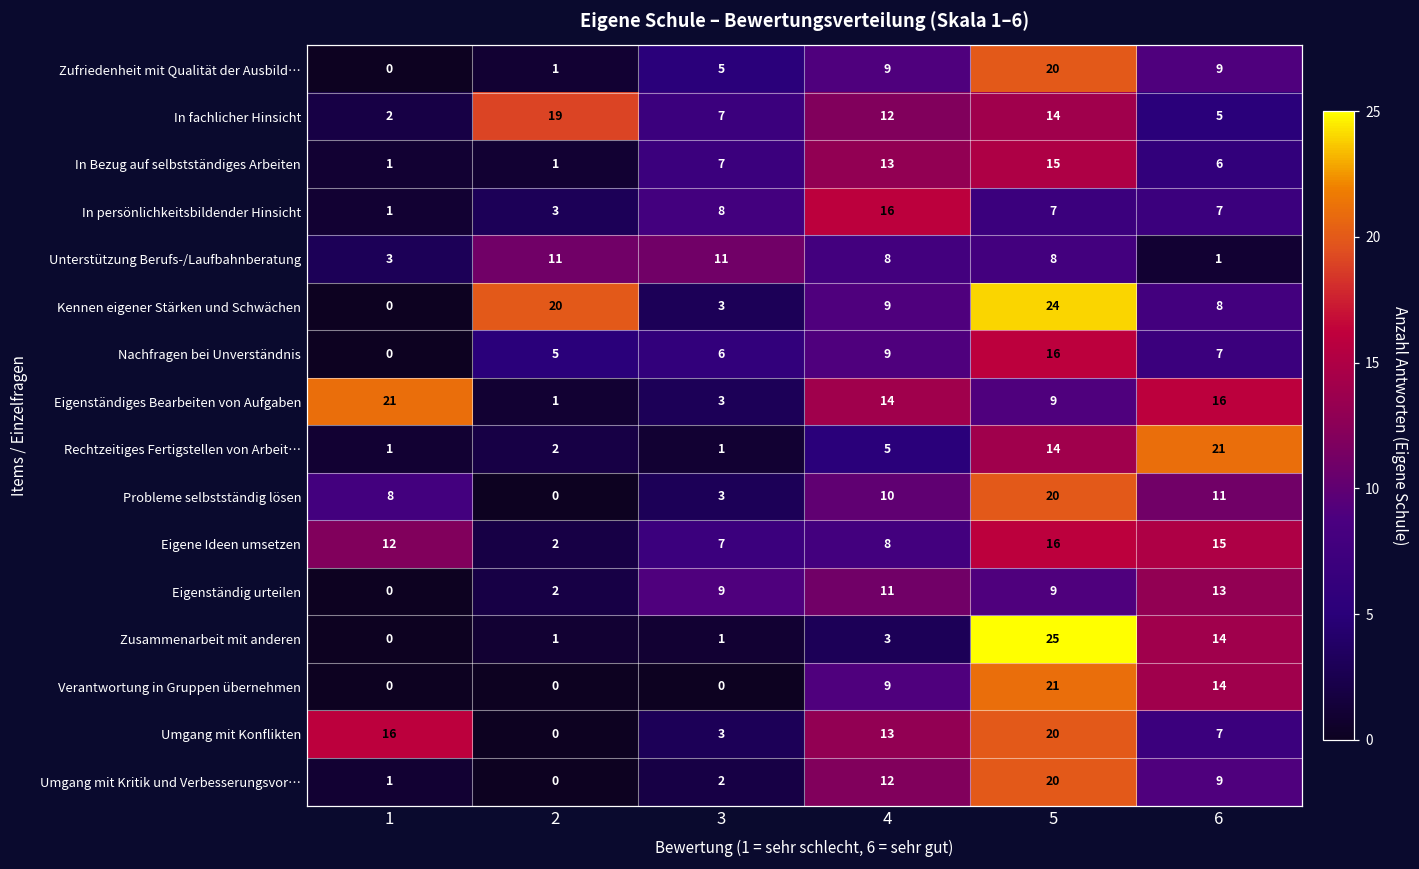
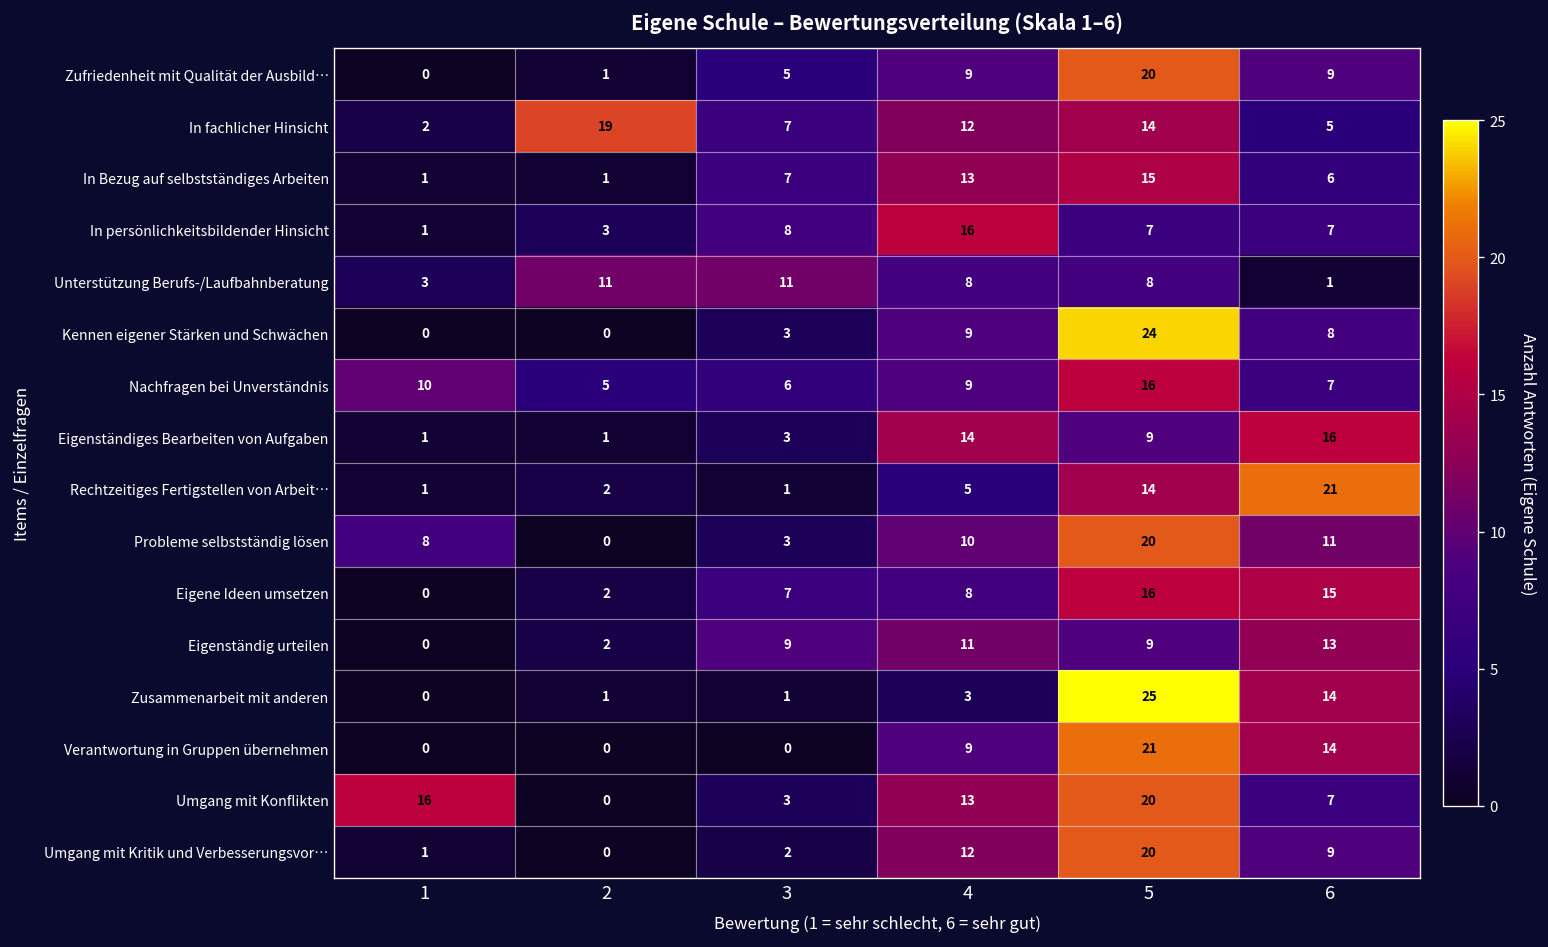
  {
    "Zufriedenheit mit Qualität der Ausbild…": {
      "1": 0,
      "2": 1,
      "3": 5,
      "4": 9,
      "5": 20,
      "6": 9
    },
    "In fachlicher Hinsicht": {
      "1": 2,
      "2": 19,
      "3": 7,
      "4": 12,
      "5": 14,
      "6": 5
    },
    "In Bezug auf selbstständiges Arbeiten": {
      "1": 1,
      "2": 1,
      "3": 7,
      "4": 13,
      "5": 15,
      "6": 6
    },
    "In persönlichkeitsbildender Hinsicht": {
      "1": 1,
      "2": 3,
      "3": 8,
      "4": 16,
      "5": 7,
      "6": 7
    },
    "Unterstützung Berufs-/Laufbahnberatung": {
      "1": 3,
      "2": 11,
      "3": 11,
      "4": 8,
      "5": 8,
      "6": 1
    },
    "Kennen eigener Stärken und Schwächen": {
      "1": 0,
-     "2": 20,
+     "2": 0,
      "3": 3,
      "4": 9,
      "5": 24,
      "6": 8
    },
    "Nachfragen bei Unverständnis": {
-     "1": 0,
+     "1": 10,
      "2": 5,
      "3": 6,
      "4": 9,
      "5": 16,
      "6": 7
    },
    "Eigenständiges Bearbeiten von Aufgaben": {
-     "1": 21,
+     "1": 1,
      "2": 1,
      "3": 3,
      "4": 14,
      "5": 9,
      "6": 16
    },
    "Rechtzeitiges Fertigstellen von Arbeit…": {
      "1": 1,
      "2": 2,
      "3": 1,
      "4": 5,
      "5": 14,
      "6": 21
    },
    "Probleme selbstständig lösen": {
      "1": 8,
      "2": 0,
      "3": 3,
      "4": 10,
      "5": 20,
      "6": 11
    },
    "Eigene Ideen umsetzen": {
-     "1": 12,
+     "1": 0,
      "2": 2,
      "3": 7,
      "4": 8,
      "5": 16,
      "6": 15
    },
    "Eigenständig urteilen": {
      "1": 0,
      "2": 2,
      "3": 9,
      "4": 11,
      "5": 9,
      "6": 13
    },
    "Zusammenarbeit mit anderen": {
      "1": 0,
      "2": 1,
      "3": 1,
      "4": 3,
      "5": 25,
      "6": 14
    },
    "Verantwortung in Gruppen übernehmen": {
      "1": 0,
      "2": 0,
      "3": 0,
      "4": 9,
      "5": 21,
      "6": 14
    },
    "Umgang mit Konflikten": {
      "1": 16,
      "2": 0,
      "3": 3,
      "4": 13,
      "5": 20,
      "6": 7
    },
    "Umgang mit Kritik und Verbesserungsvor…": {
      "1": 1,
      "2": 0,
      "3": 2,
      "4": 12,
      "5": 20,
      "6": 9
    }
  }
